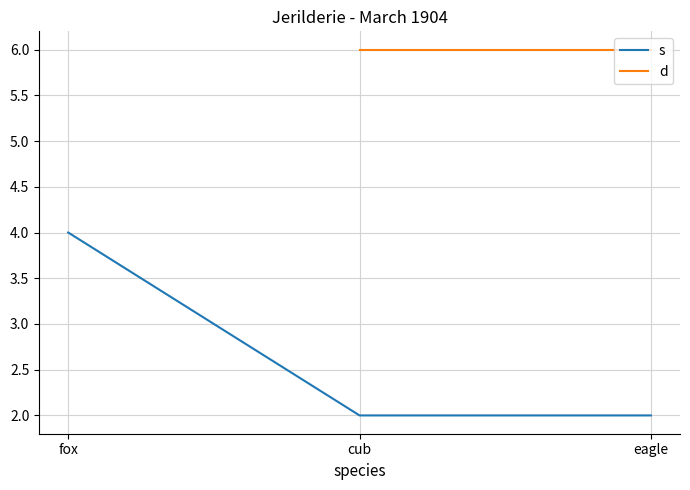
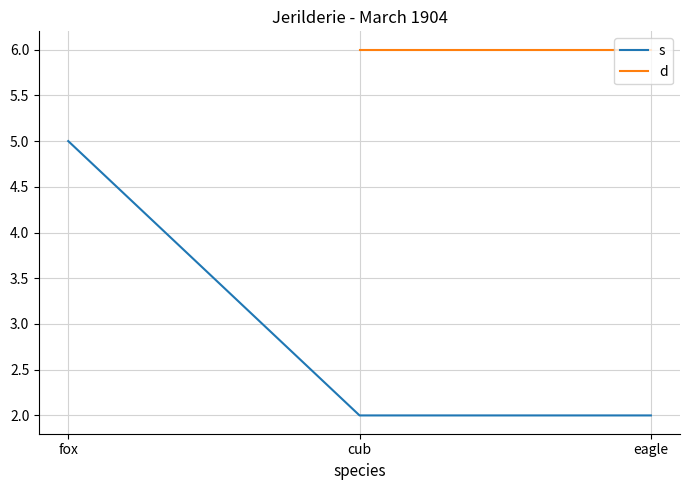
  {
    "s": {
-     "fox": 4,
+     "fox": 5,
      "cub": 2,
      "eagle": 2
    },
    "d": {
      "cub": 6
    }
  }
